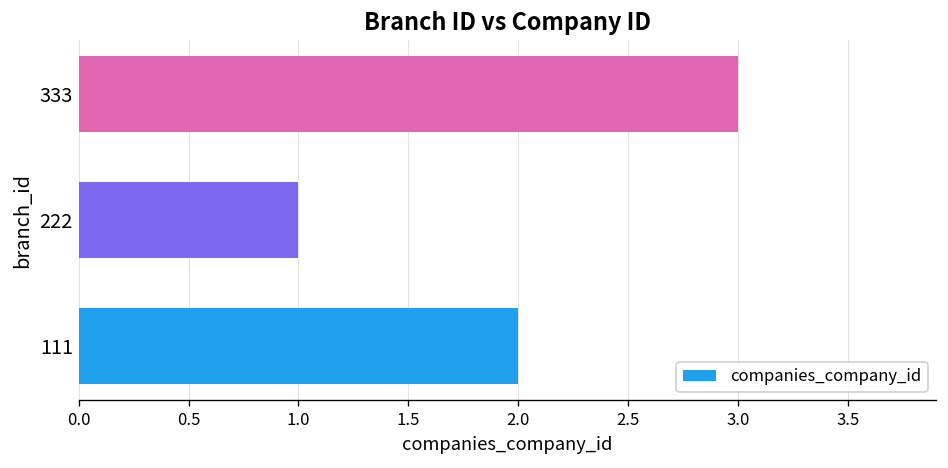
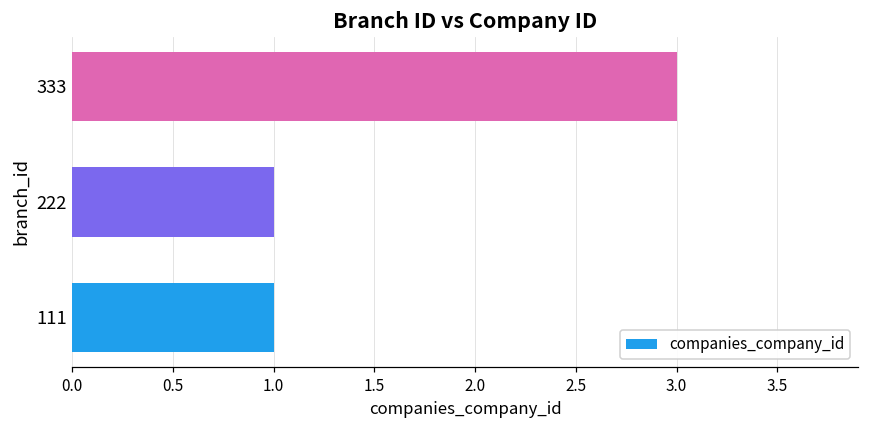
  {
    "333": 3,
    "222": 1,
-   "111": 2
+   "111": 1
  }
